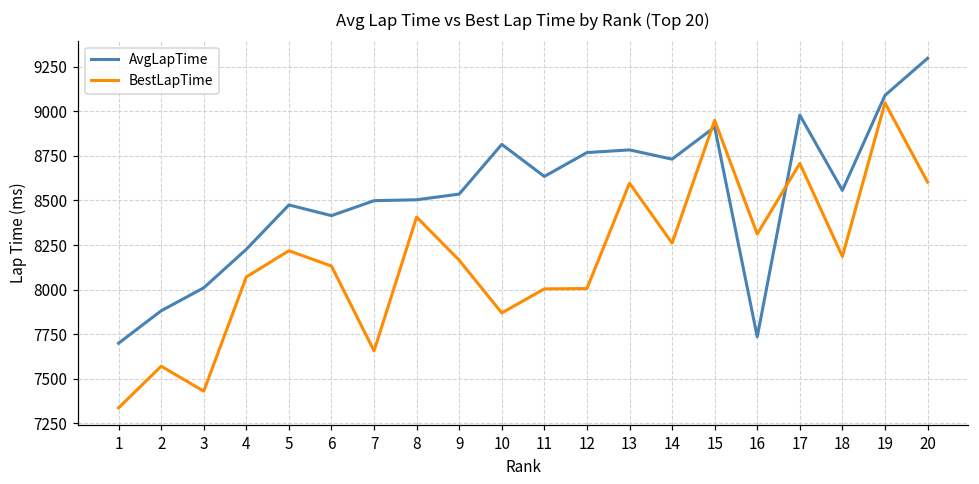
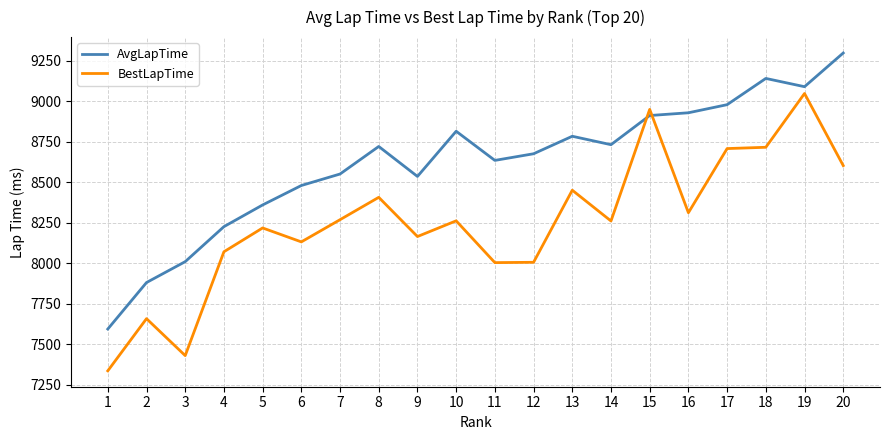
  {
    "AvgLapTime": {
-     "1": 7700,
+     "1": 7590,
      "2": 7880,
      "3": 8010,
      "4": 8230,
-     "5": 8480,
-     "6": 8420,
-     "7": 8500,
-     "8": 8500,
+     "5": 8360,
+     "6": 8480,
+     "7": 8550,
+     "8": 8720,
      "9": 8540,
      "10": 8820,
      "11": 8640,
-     "12": 8770,
+     "12": 8680,
      "13": 8780,
      "14": 8730,
      "15": 8910,
-     "16": 7740,
+     "16": 8930,
      "17": 8980,
-     "18": 8560,
+     "18": 9140,
      "19": 9090,
      "20": 9300
    },
    "BestLapTime": {
      "1": 7340,
-     "2": 7570,
+     "2": 7660,
      "3": 7430,
      "4": 8070,
      "5": 8220,
      "6": 8130,
-     "7": 7660,
+     "7": 8270,
      "8": 8410,
      "9": 8170,
-     "10": 7870,
+     "10": 8260,
      "11": 8000,
      "12": 8010,
-     "13": 8600,
+     "13": 8450,
      "14": 8260,
      "15": 8950,
      "16": 8310,
      "17": 8710,
-     "18": 8190,
+     "18": 8720,
      "19": 9050,
      "20": 8600
    }
  }
